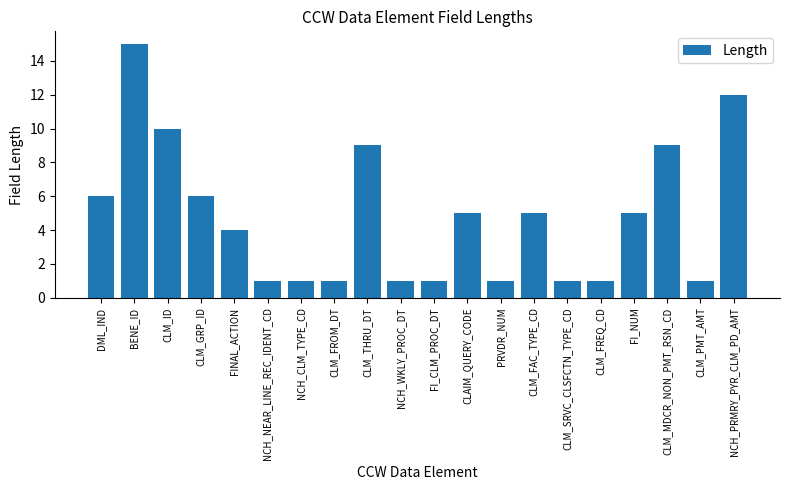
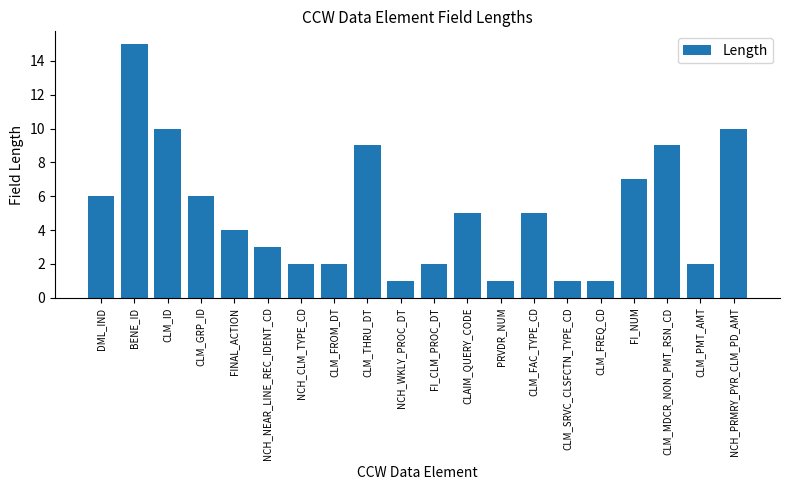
  {
    "DML_IND": 6,
    "BENE_ID": 15,
    "CLM_ID": 10,
    "CLM_GRP_ID": 6,
    "FINAL_ACTION": 4,
-   "NCH_NEAR_LINE_REC_IDENT_CD": 1,
-   "NCH_CLM_TYPE_CD": 1,
-   "CLM_FROM_DT": 1,
+   "NCH_NEAR_LINE_REC_IDENT_CD": 3,
+   "NCH_CLM_TYPE_CD": 2,
+   "CLM_FROM_DT": 2,
    "CLM_THRU_DT": 9,
    "NCH_WKLY_PROC_DT": 1,
-   "FI_CLM_PROC_DT": 1,
+   "FI_CLM_PROC_DT": 2,
    "CLAIM_QUERY_CODE": 5,
    "PRVDR_NUM": 1,
    "CLM_FAC_TYPE_CD": 5,
    "CLM_SRVC_CLSFCTN_TYPE_CD": 1,
    "CLM_FREQ_CD": 1,
-   "FI_NUM": 5,
+   "FI_NUM": 7,
    "CLM_MDCR_NON_PMT_RSN_CD": 9,
-   "CLM_PMT_AMT": 1,
-   "NCH_PRMRY_PYR_CLM_PD_AMT": 12
+   "CLM_PMT_AMT": 2,
+   "NCH_PRMRY_PYR_CLM_PD_AMT": 10
  }
